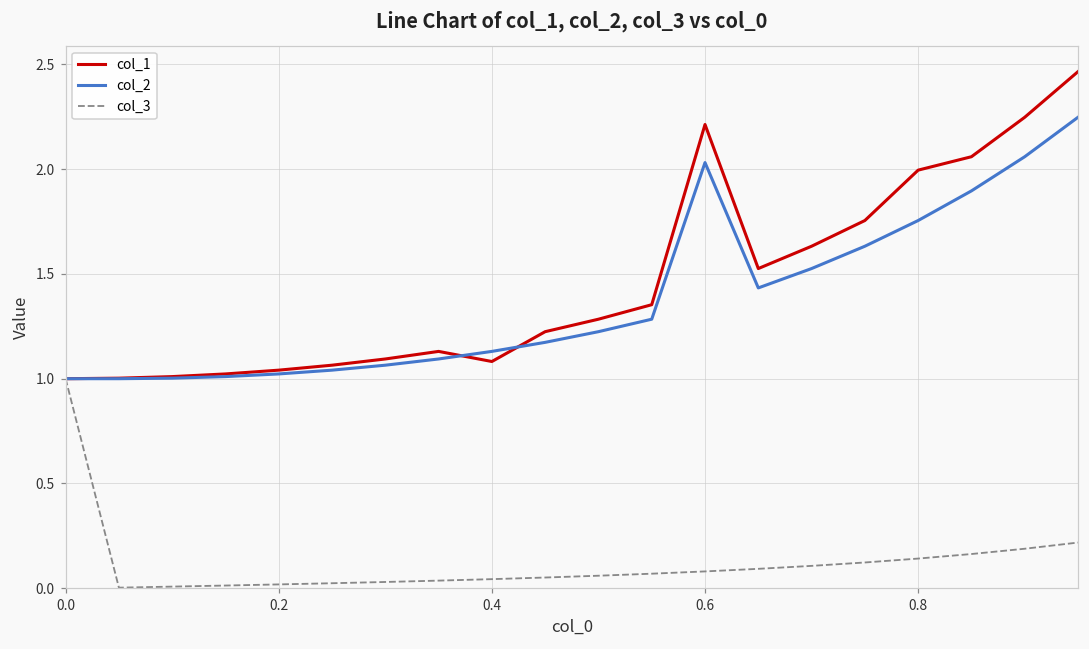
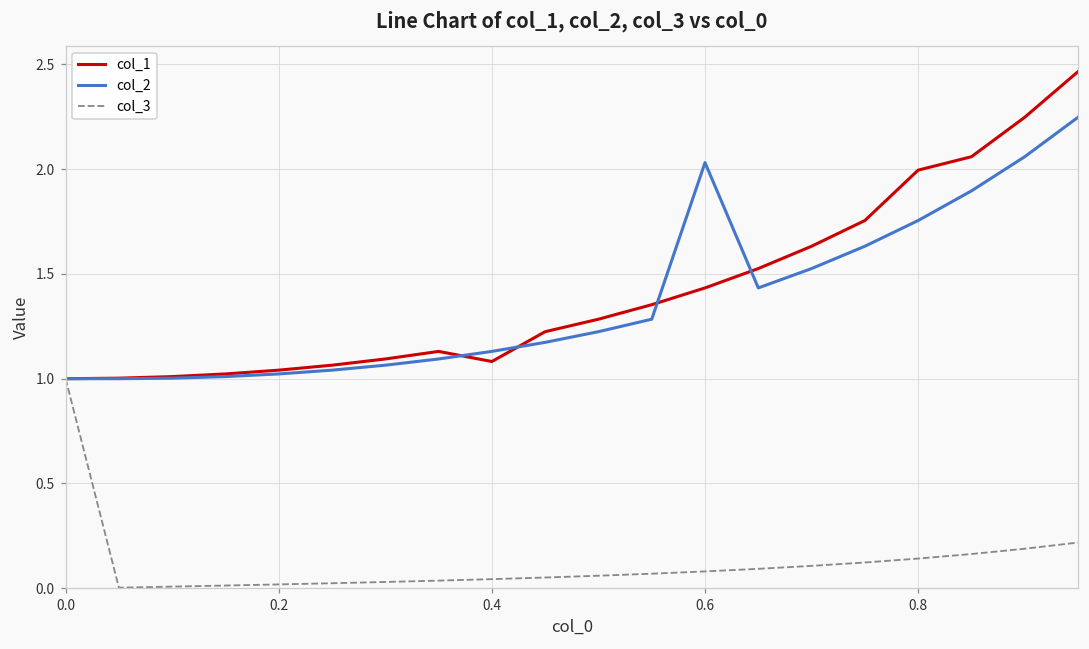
  {
    "col_1": {
      "0.2": 1.04,
      "0.4": 1.08,
-     "0.6": 2.21,
+     "0.6": 1.43,
      "0.8": 2.00
    },
    "col_2": {
      "0.2": 1.02,
      "0.4": 1.13,
      "0.6": 2.03,
      "0.8": 1.76
    },
    "col_3": {
      "0.2": 0.02,
      "0.4": 0.04,
      "0.6": 0.08,
      "0.8": 0.14
    }
  }
